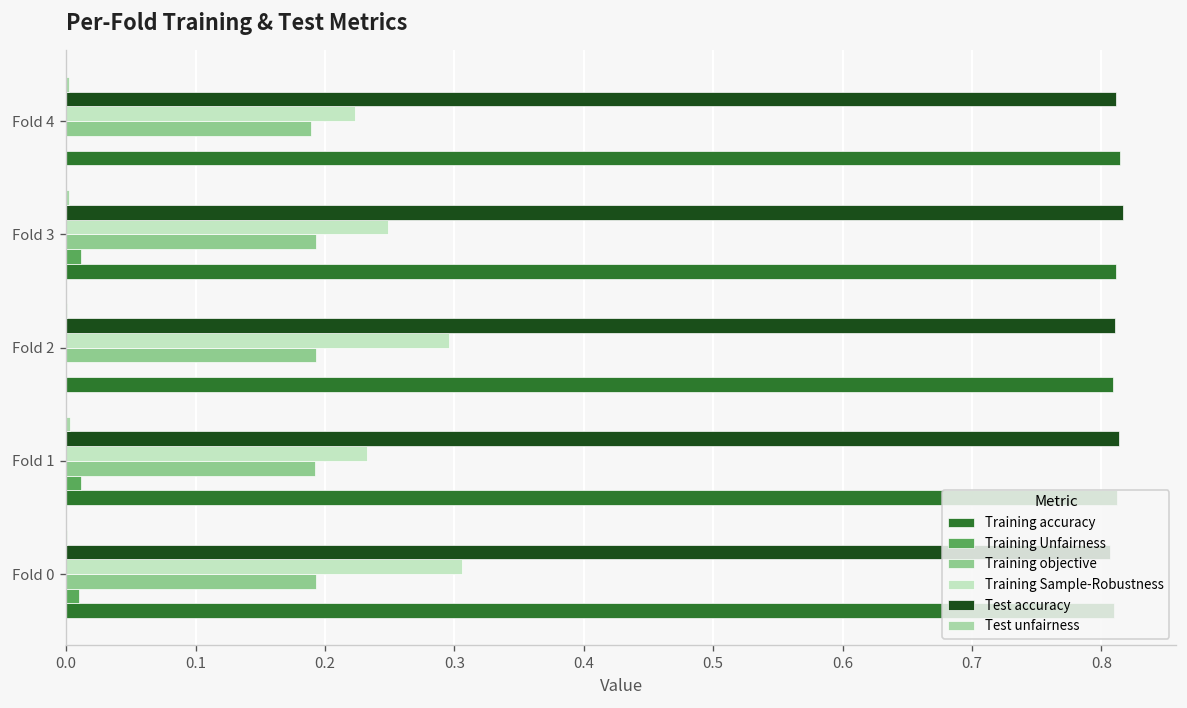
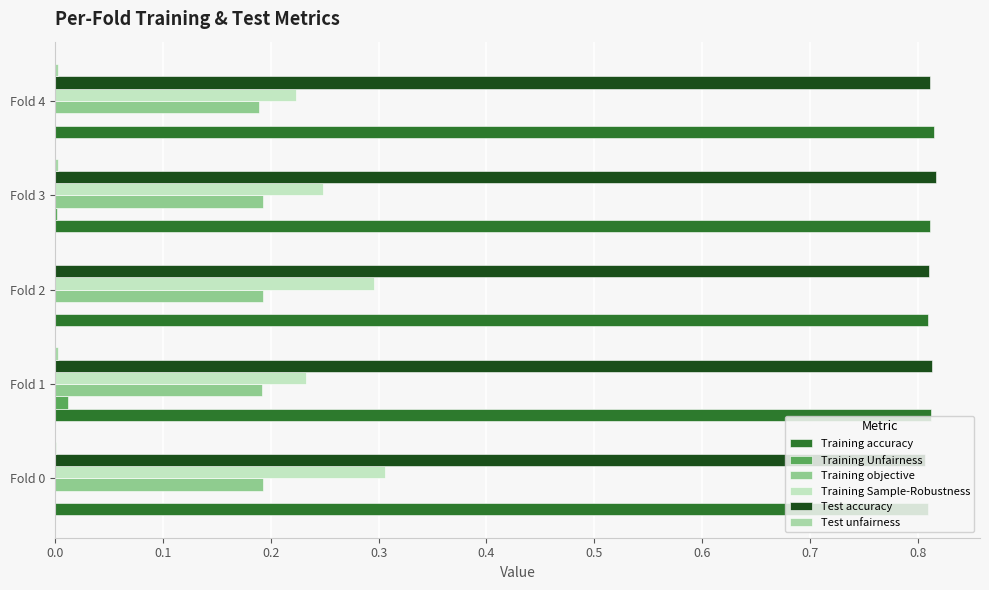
  {
    "Training Unfairness": {
-     "Fold 3": 0.011,
+     "Fold 3": 0.002,
      "Fold 1": 0.012,
-     "Fold 0": 0.010
+     "Fold 0": 0.000
    }
  }
